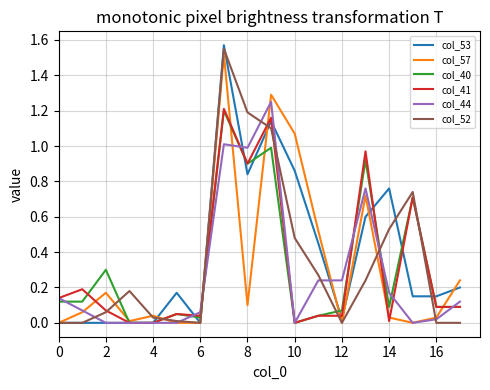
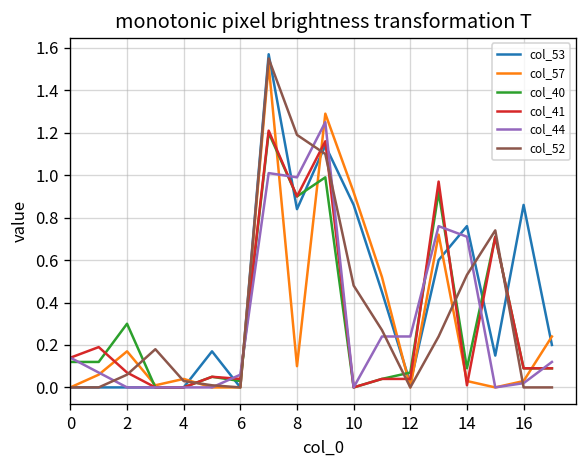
  {
    "col_53": {
      "8": 0.84,
      "10": 0.86,
      "12": 0.02,
      "14": 0.76,
-     "16": 0.15
+     "16": 0.86
    },
    "col_57": {
      "2": 0.17,
      "8": 0.10,
-     "10": 1.07,
+     "10": 0.92,
      "14": 0.03
    },
    "col_40": {
      "0": 0.12,
      "2": 0.30,
      "12": 0.07,
      "14": 0.09
    },
    "col_41": {
      "12": 0.04,
      "14": 0.01
    },
    "col_44": {
      "6": 0.06,
      "8": 0.99,
      "12": 0.24,
-     "14": 0.17
+     "14": 0.71
    },
    "col_52": {
      "8": 1.19,
      "10": 0.48,
      "14": 0.53,
      "16": 0.00
    }
  }
